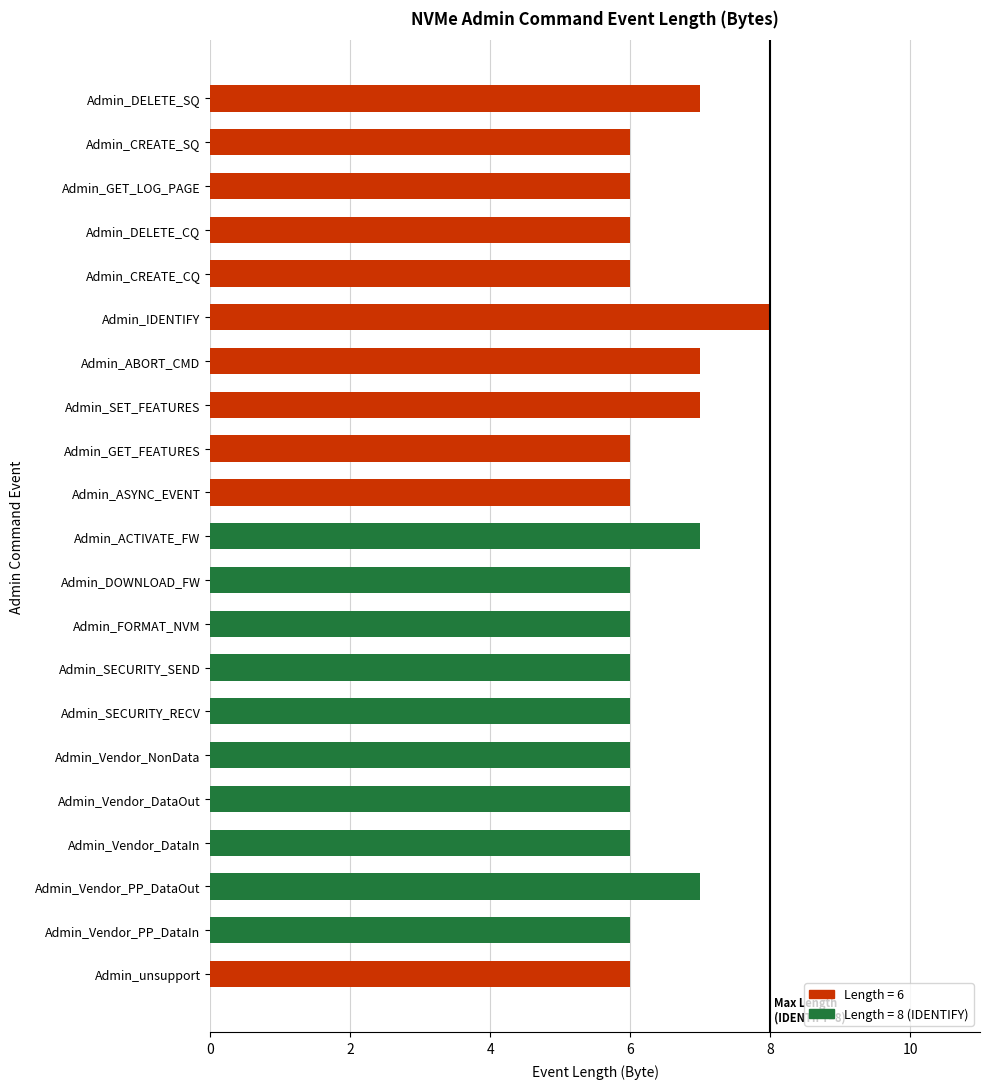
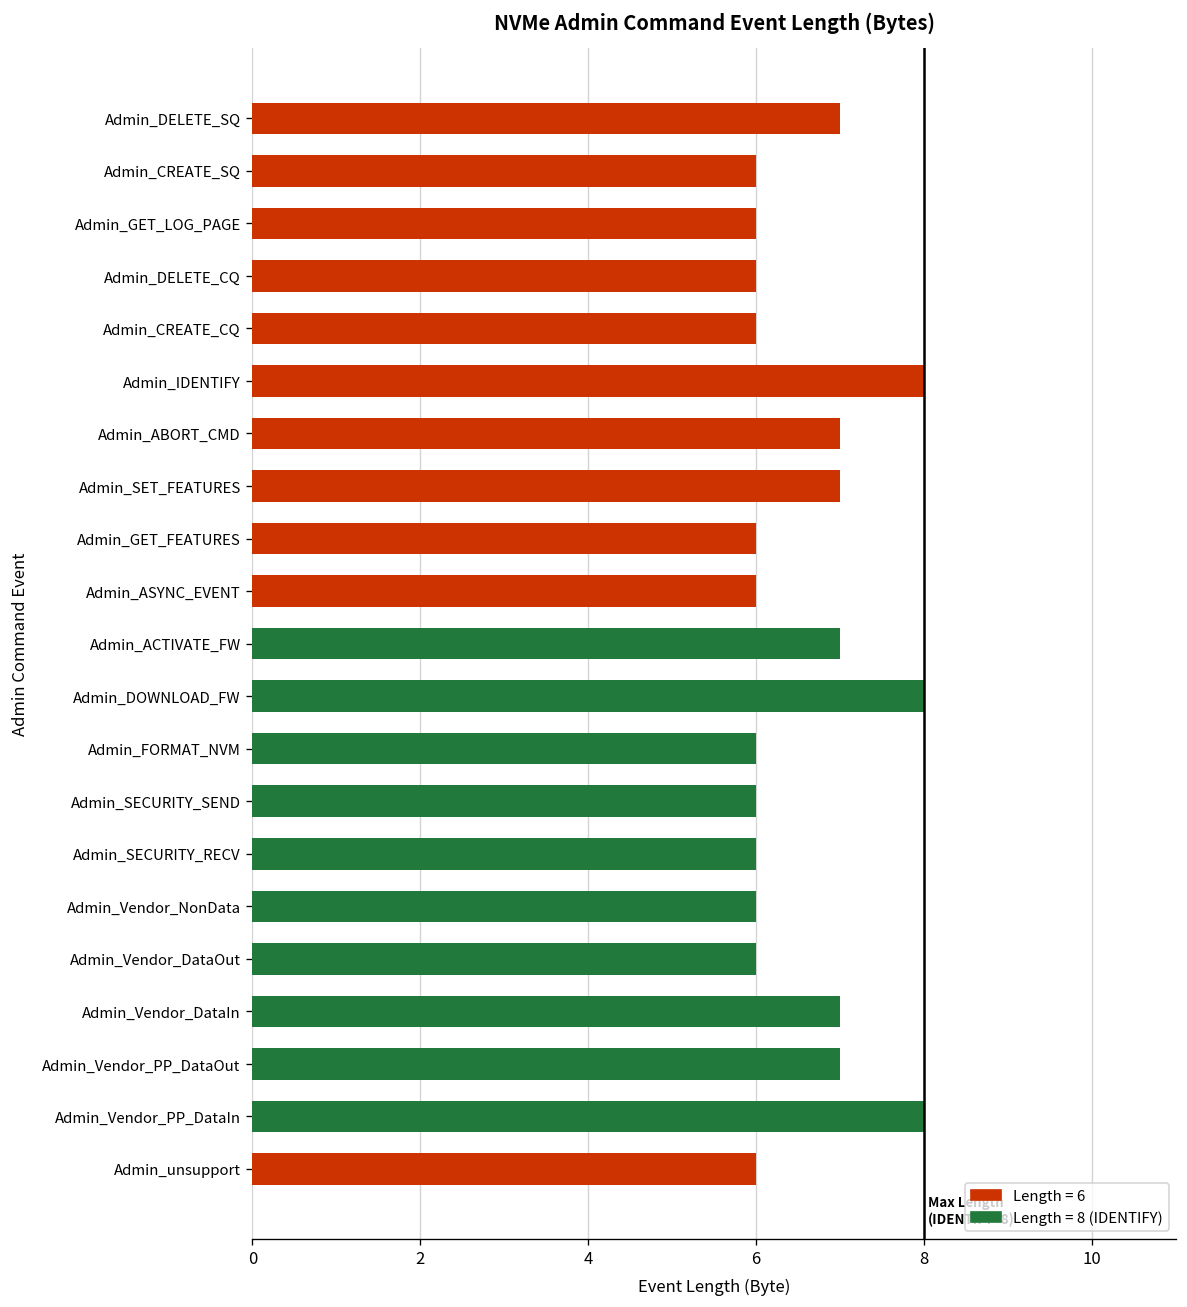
  {
    "Admin_DELETE_SQ": 7,
    "Admin_CREATE_SQ": 6,
    "Admin_GET_LOG_PAGE": 6,
    "Admin_DELETE_CQ": 6,
    "Admin_CREATE_CQ": 6,
    "Admin_IDENTIFY": 8,
    "Admin_ABORT_CMD": 7,
    "Admin_SET_FEATURES": 7,
    "Admin_GET_FEATURES": 6,
    "Admin_ASYNC_EVENT": 6,
    "Admin_ACTIVATE_FW": 7,
-   "Admin_DOWNLOAD_FW": 6,
+   "Admin_DOWNLOAD_FW": 8,
    "Admin_FORMAT_NVM": 6,
    "Admin_SECURITY_SEND": 6,
    "Admin_SECURITY_RECV": 6,
    "Admin_Vendor_NonData": 6,
    "Admin_Vendor_DataOut": 6,
-   "Admin_Vendor_DataIn": 6,
+   "Admin_Vendor_DataIn": 7,
    "Admin_Vendor_PP_DataOut": 7,
-   "Admin_Vendor_PP_DataIn": 6,
+   "Admin_Vendor_PP_DataIn": 8,
    "Admin_unsupport": 6
  }
